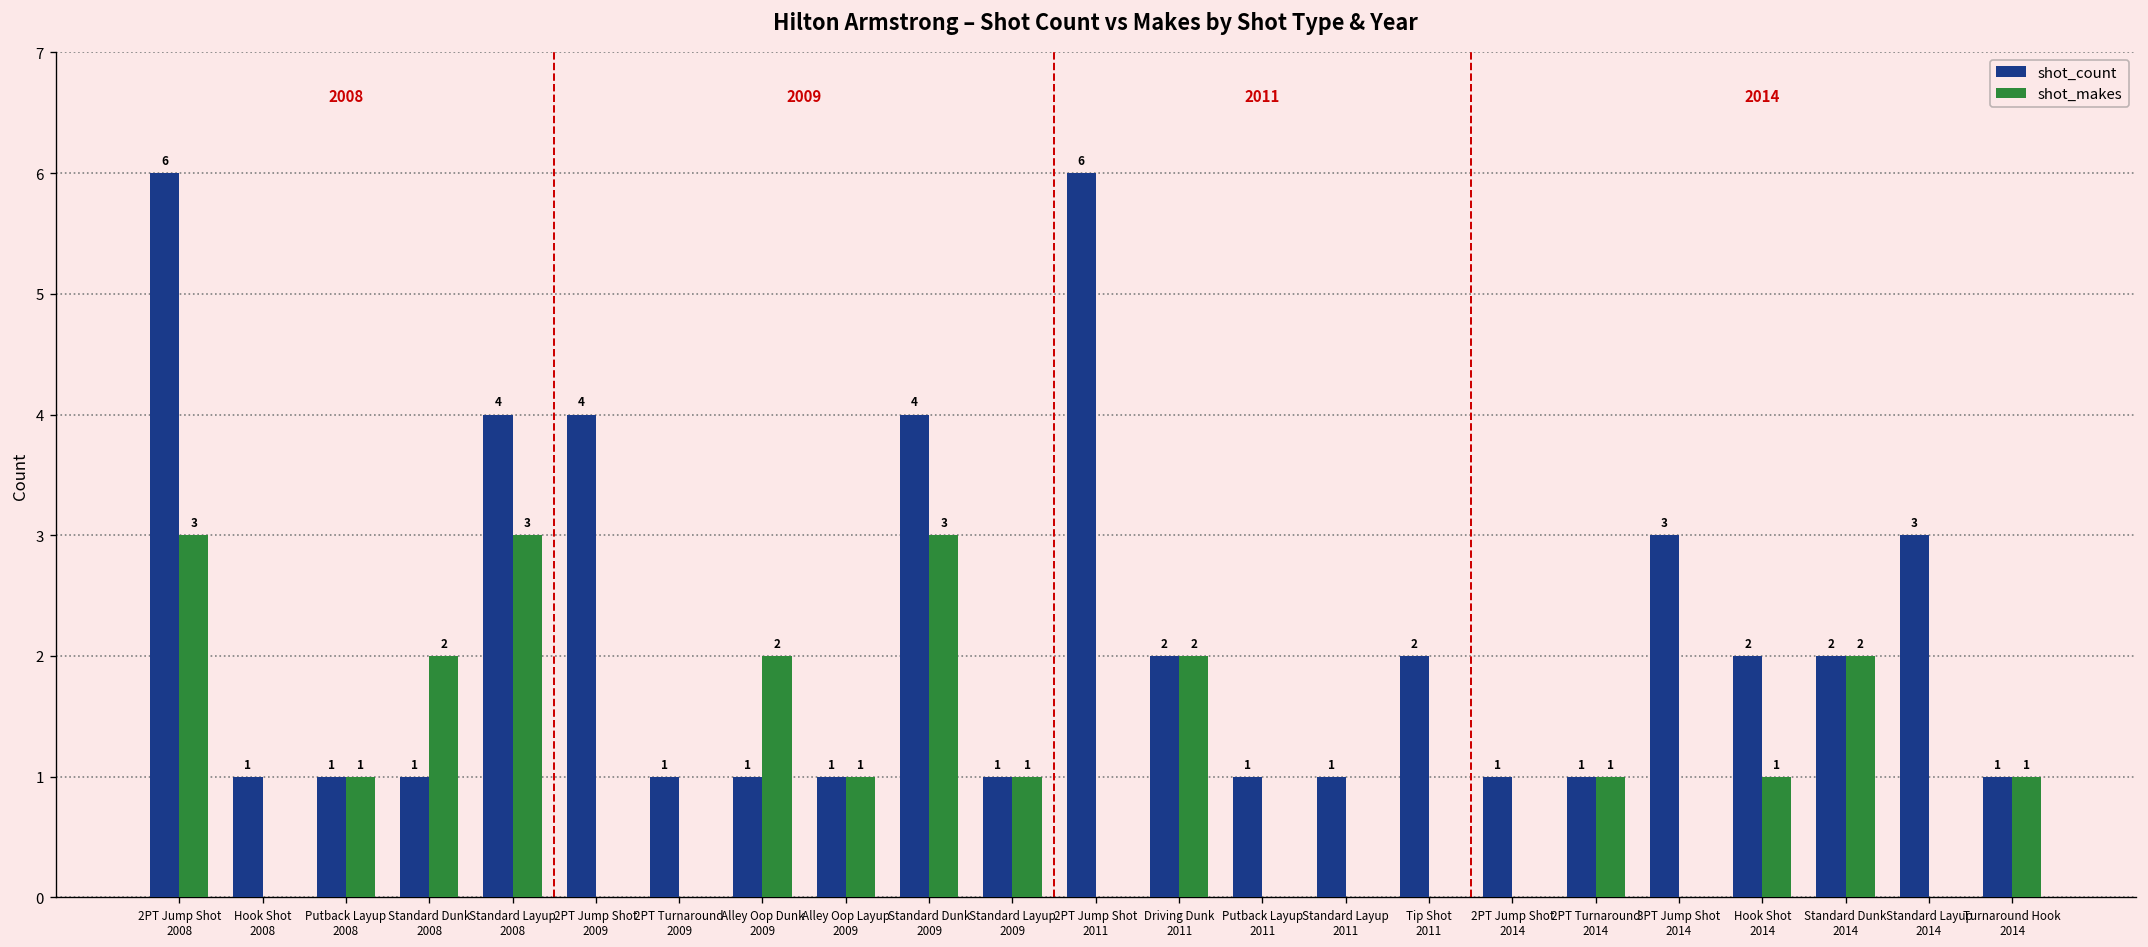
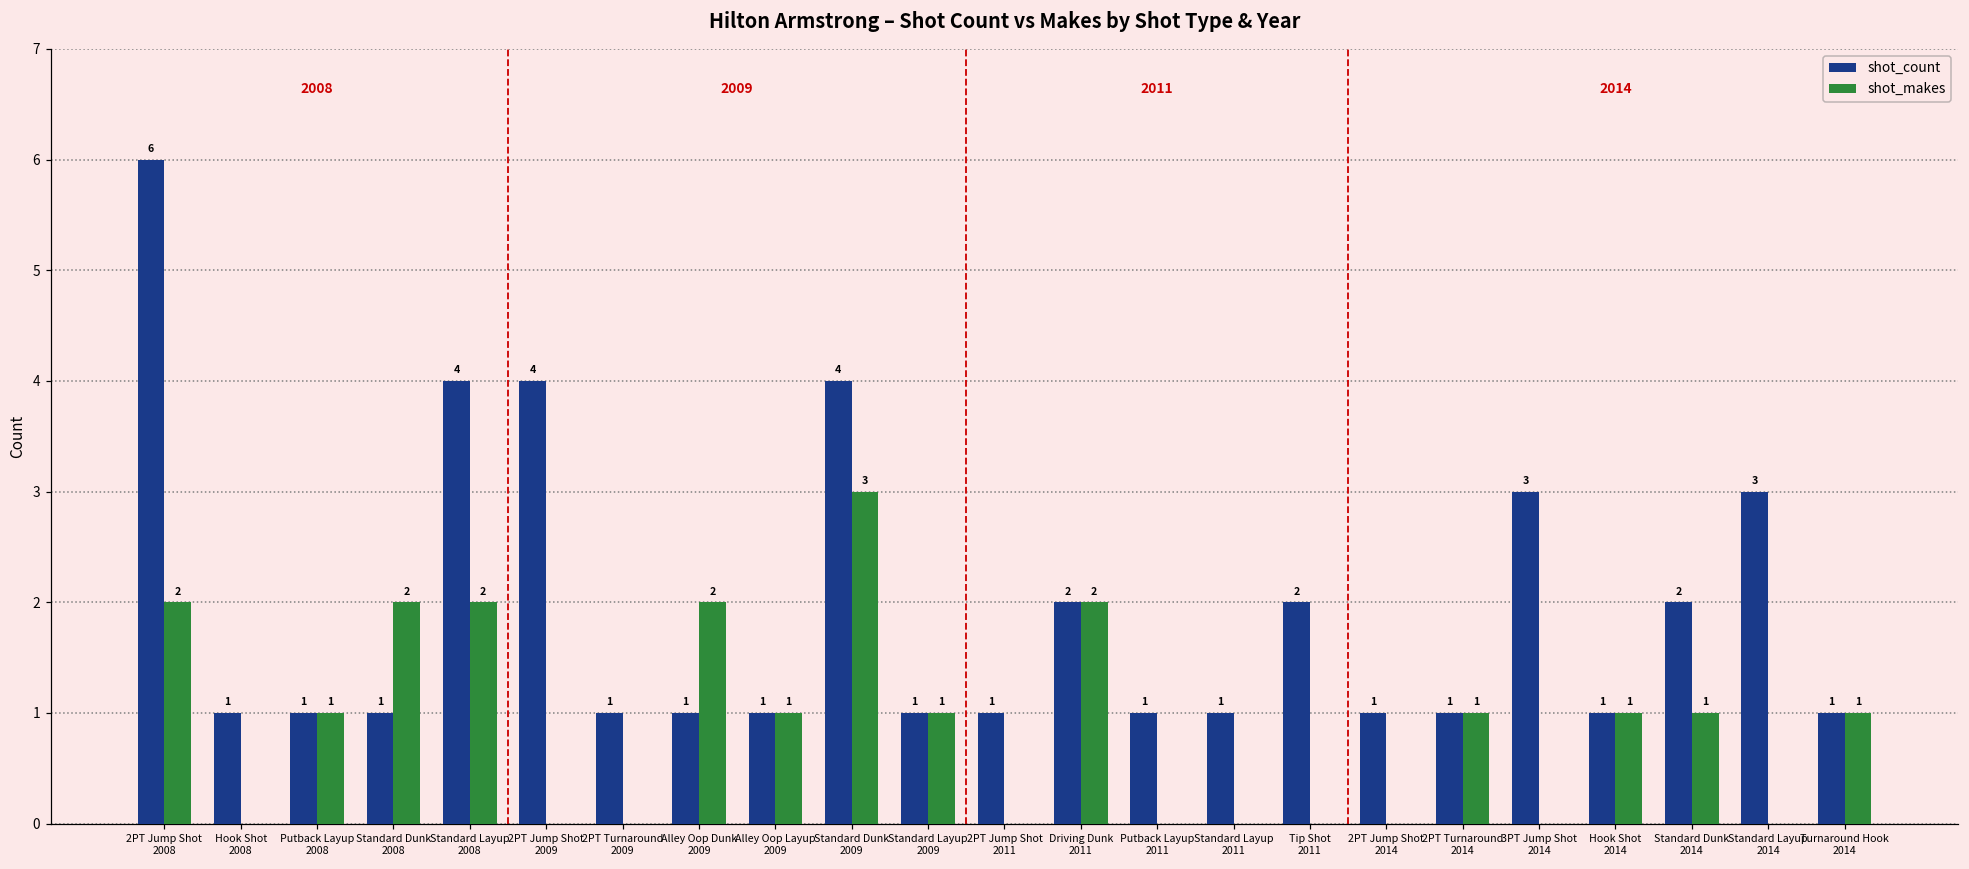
  {
    "shot_count": {
      "2PT Jump Shot 2008": 6,
      "Hook Shot 2008": 1,
      "Putback Layup 2008": 1,
      "Standard Dunk 2008": 1,
      "Standard Layup 2008": 4,
      "2PT Jump Shot 2009": 4,
      "2PT Turnaround 2009": 1,
      "Alley Oop Dunk 2009": 1,
      "Alley Oop Layup 2009": 1,
      "Standard Dunk 2009": 4,
      "Standard Layup 2009": 1,
-     "2PT Jump Shot 2011": 6,
+     "2PT Jump Shot 2011": 1,
      "Driving Dunk 2011": 2,
      "Putback Layup 2011": 1,
      "Standard Layup 2011": 1,
      "Tip Shot 2011": 2,
      "2PT Jump Shot 2014": 1,
      "2PT Turnaround 2014": 1,
      "3PT Jump Shot 2014": 3,
-     "Hook Shot 2014": 2,
+     "Hook Shot 2014": 1,
      "Standard Dunk 2014": 2,
      "Standard Layup 2014": 3,
      "Turnaround Hook 2014": 1
    },
    "shot_makes": {
-     "2PT Jump Shot 2008": 3,
+     "2PT Jump Shot 2008": 2,
      "Putback Layup 2008": 1,
      "Standard Dunk 2008": 2,
-     "Standard Layup 2008": 3,
+     "Standard Layup 2008": 2,
      "Alley Oop Dunk 2009": 2,
      "Alley Oop Layup 2009": 1,
      "Standard Dunk 2009": 3,
      "Standard Layup 2009": 1,
      "Driving Dunk 2011": 2,
      "2PT Turnaround 2014": 1,
      "Hook Shot 2014": 1,
-     "Standard Dunk 2014": 2,
+     "Standard Dunk 2014": 1,
      "Turnaround Hook 2014": 1
    }
  }
